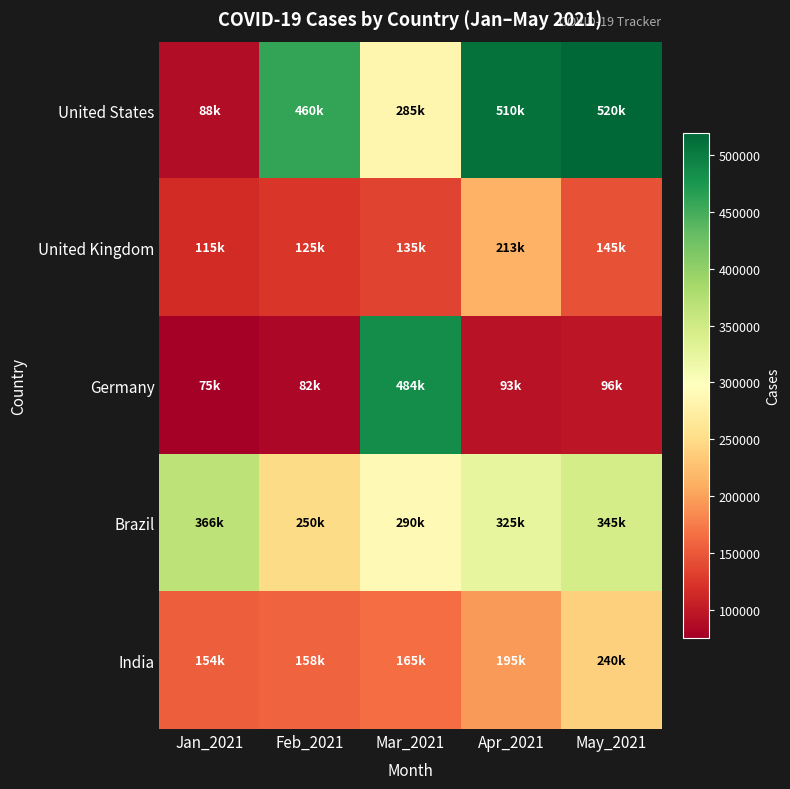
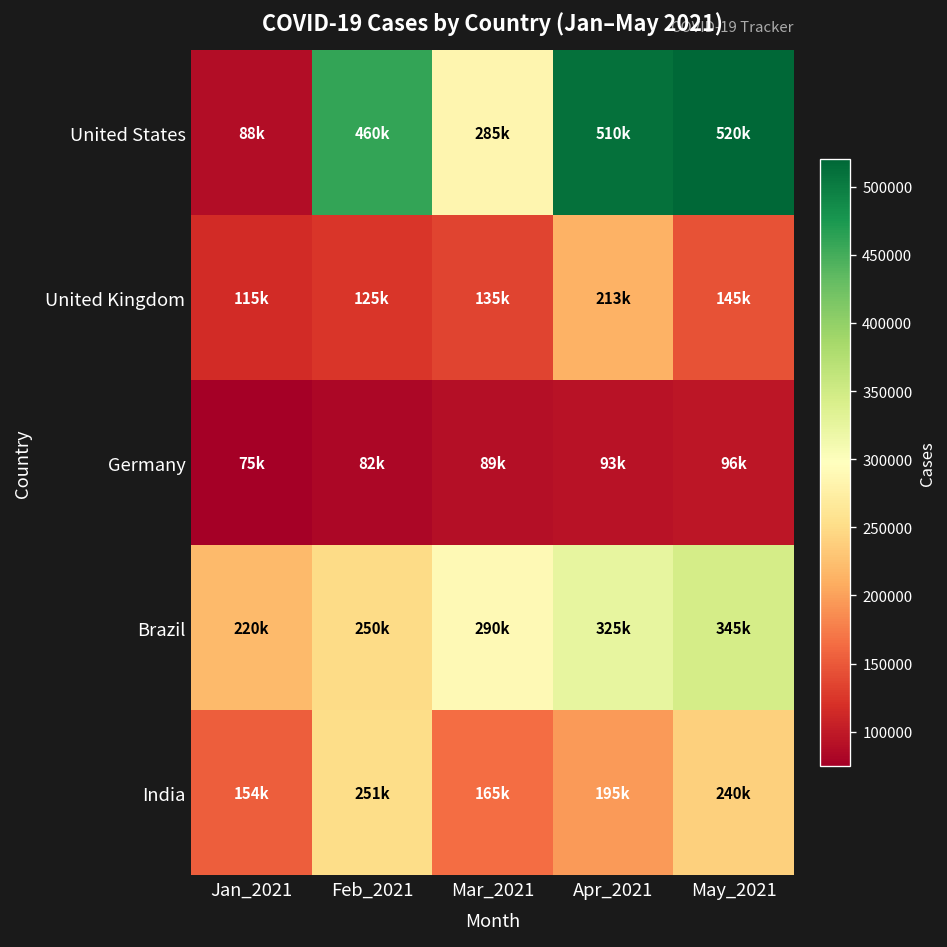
  {
    "United States": {
      "Jan_2021": "88k",
      "Feb_2021": "460k",
      "Mar_2021": "285k",
      "Apr_2021": "510k",
      "May_2021": "520k"
    },
    "United Kingdom": {
      "Jan_2021": "115k",
      "Feb_2021": "125k",
      "Mar_2021": "135k",
      "Apr_2021": "213k",
      "May_2021": "145k"
    },
    "Germany": {
      "Jan_2021": "75k",
      "Feb_2021": "82k",
-     "Mar_2021": "484k",
+     "Mar_2021": "89k",
      "Apr_2021": "93k",
      "May_2021": "96k"
    },
    "Brazil": {
-     "Jan_2021": "366k",
+     "Jan_2021": "220k",
      "Feb_2021": "250k",
      "Mar_2021": "290k",
      "Apr_2021": "325k",
      "May_2021": "345k"
    },
    "India": {
      "Jan_2021": "154k",
-     "Feb_2021": "158k",
+     "Feb_2021": "251k",
      "Mar_2021": "165k",
      "Apr_2021": "195k",
      "May_2021": "240k"
    }
  }
